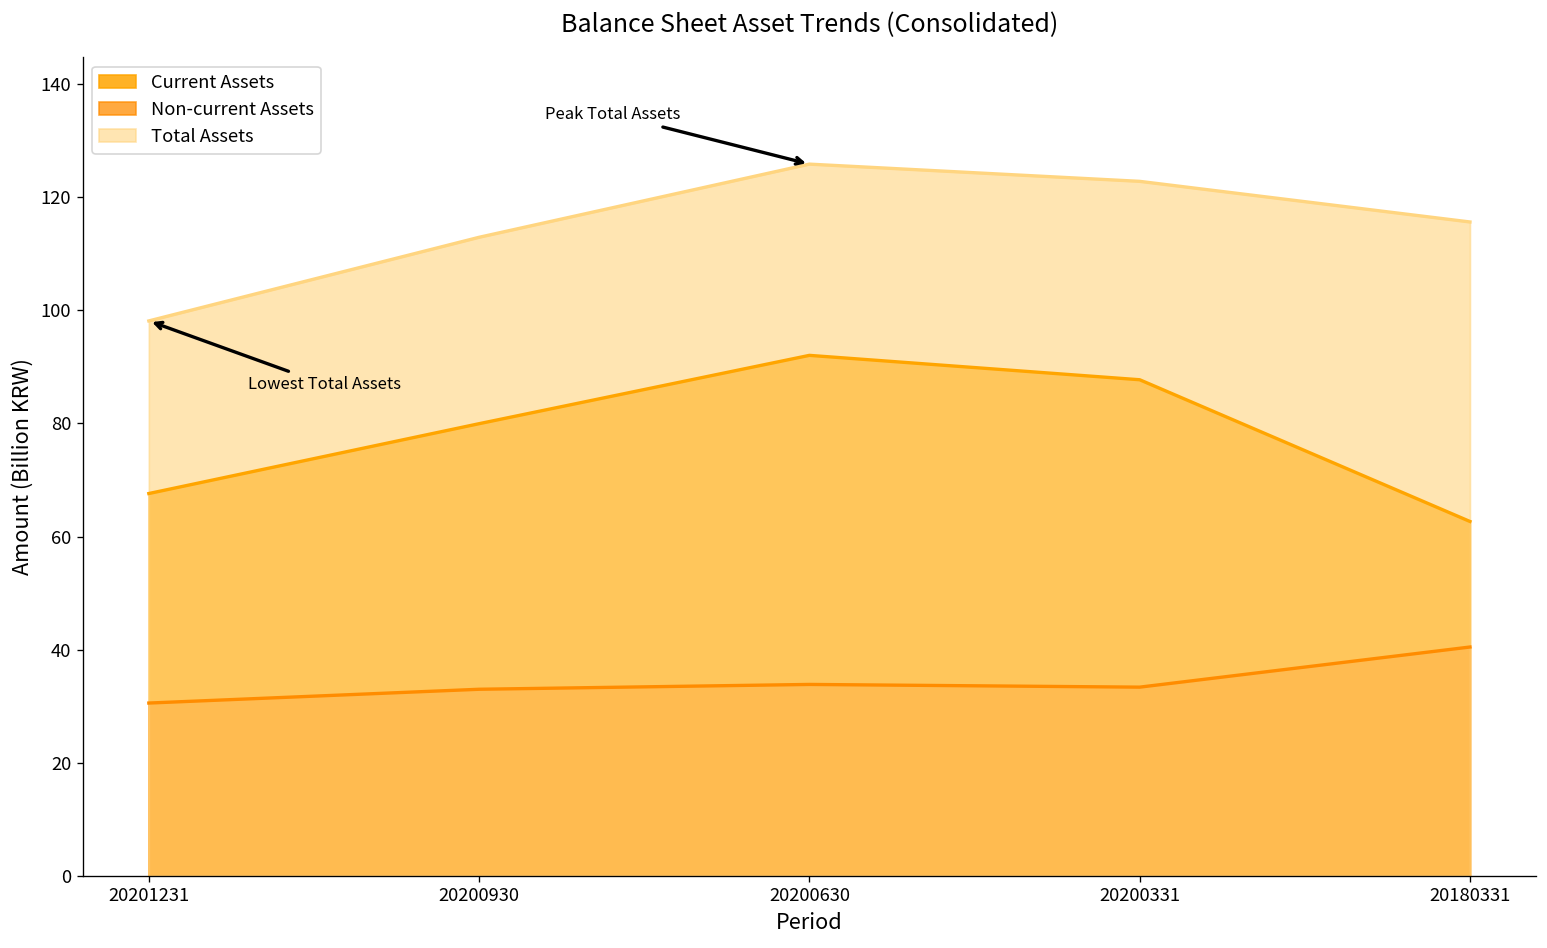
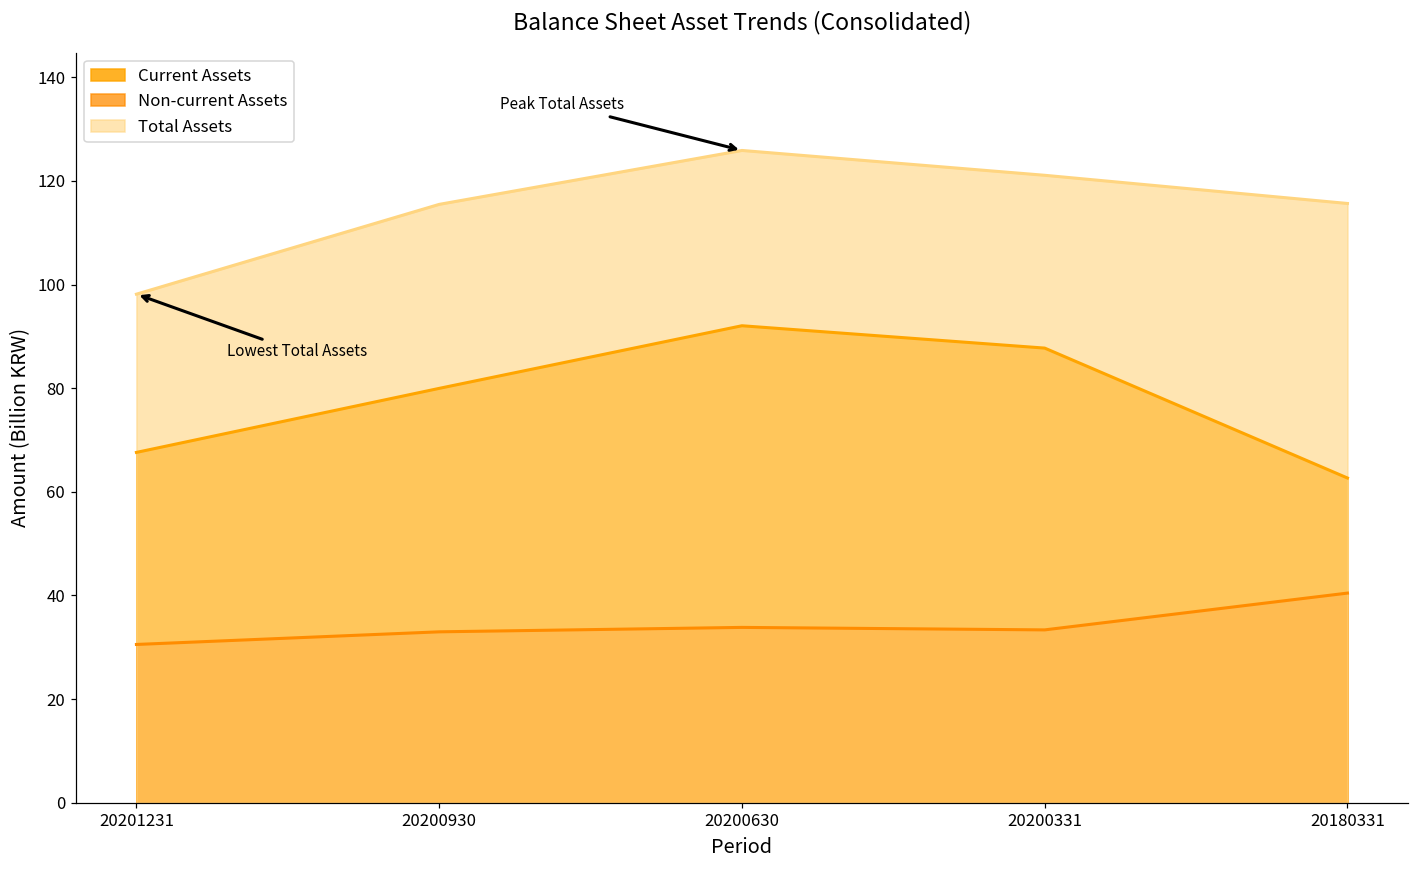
  {
    "Total Assets": {
      "20201231": 98,
-     "20200930": 113,
+     "20200930": 115,
      "20200630": 126,
-     "20200331": 123,
+     "20200331": 121,
      "20180331": 116
    }
  }
